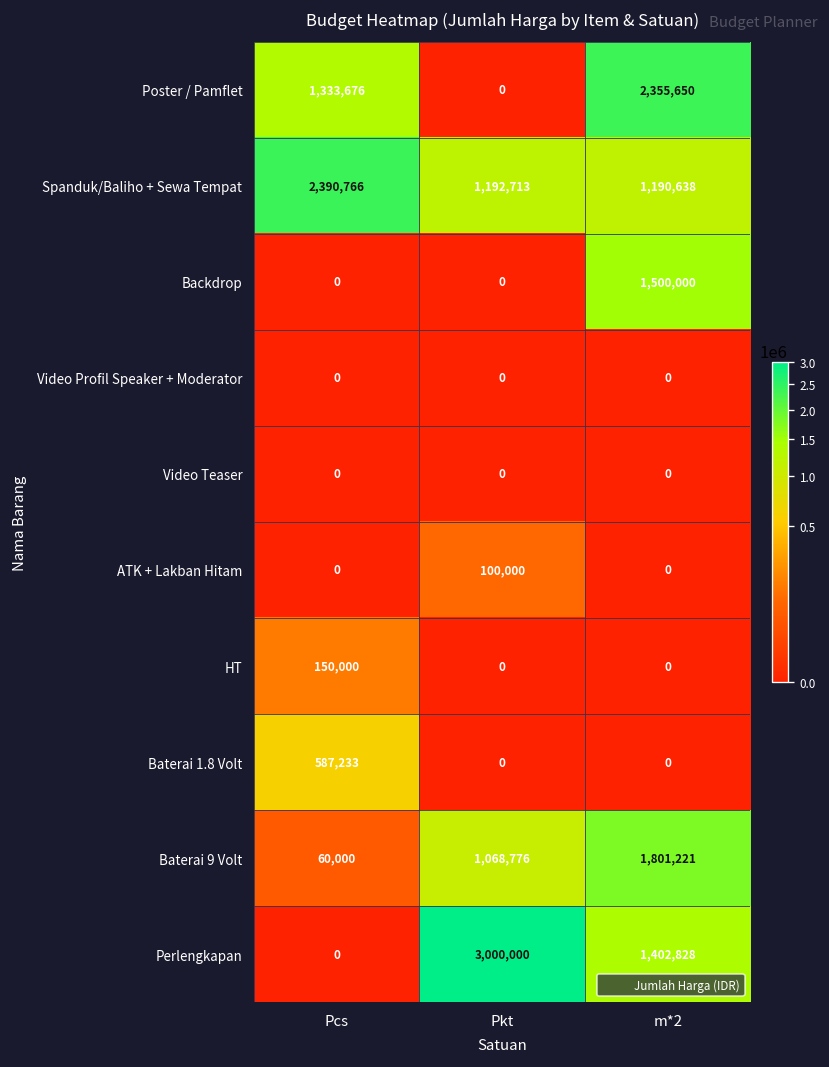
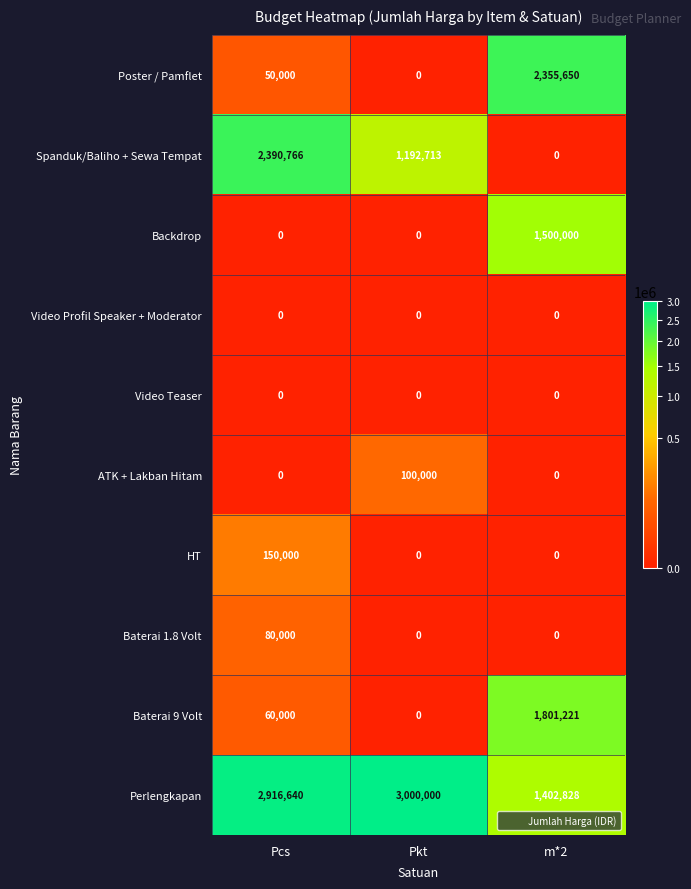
  {
    "Poster / Pamflet": {
-     "Pcs": "1,333,676",
+     "Pcs": "50,000",
      "Pkt": "0",
      "m*2": "2,355,650"
    },
    "Spanduk/Baliho + Sewa Tempat": {
      "Pcs": "2,390,766",
      "Pkt": "1,192,713",
-     "m*2": "1,190,638"
+     "m*2": "0"
    },
    "Backdrop": {
      "Pcs": "0",
      "Pkt": "0",
      "m*2": "1,500,000"
    },
    "Video Profil Speaker + Moderator": {
      "Pcs": "0",
      "Pkt": "0",
      "m*2": "0"
    },
    "Video Teaser": {
      "Pcs": "0",
      "Pkt": "0",
      "m*2": "0"
    },
    "ATK + Lakban Hitam": {
      "Pcs": "0",
      "Pkt": "100,000",
      "m*2": "0"
    },
    "HT": {
      "Pcs": "150,000",
      "Pkt": "0",
      "m*2": "0"
    },
    "Baterai 1.8 Volt": {
-     "Pcs": "587,233",
+     "Pcs": "80,000",
      "Pkt": "0",
      "m*2": "0"
    },
    "Baterai 9 Volt": {
      "Pcs": "60,000",
-     "Pkt": "1,068,776",
+     "Pkt": "0",
      "m*2": "1,801,221"
    },
    "Perlengkapan": {
-     "Pcs": "0",
+     "Pcs": "2,916,640",
      "Pkt": "3,000,000",
      "m*2": "1,402,828"
    }
  }
